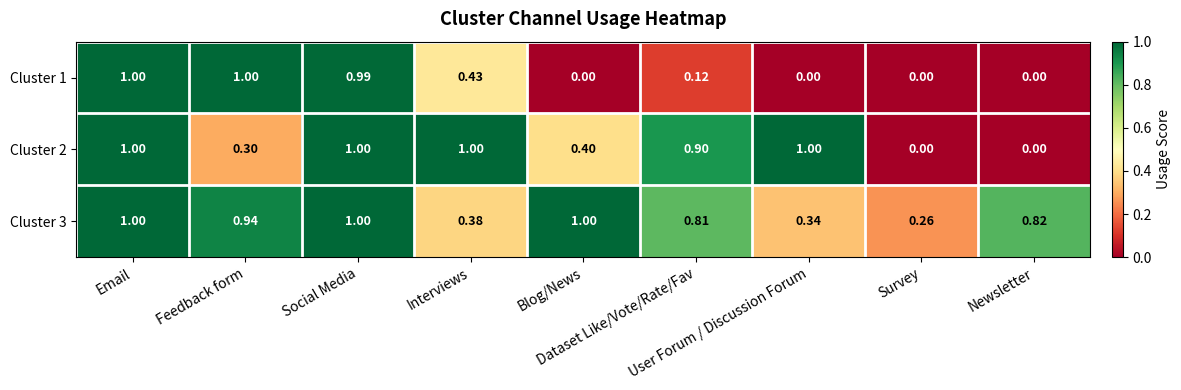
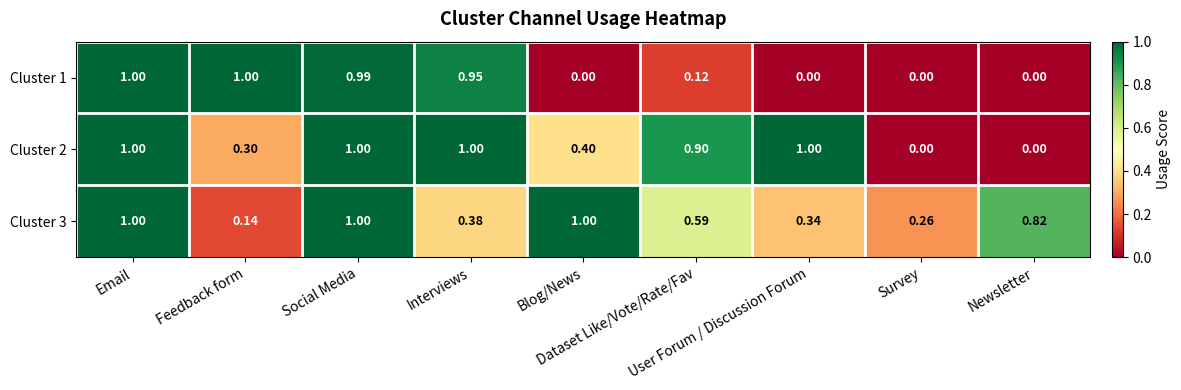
  {
    "Cluster 1": {
      "Email": 1.00,
      "Feedback form": 1.00,
      "Social Media": 0.99,
-     "Interviews": 0.43,
+     "Interviews": 0.95,
      "Blog/News": 0.00,
      "Dataset Like/Vote/Rate/Fav": 0.12,
      "User Forum / Discussion Forum": 0.00,
      "Survey": 0.00,
      "Newsletter": 0.00
    },
    "Cluster 2": {
      "Email": 1.00,
      "Feedback form": 0.30,
      "Social Media": 1.00,
      "Interviews": 1.00,
      "Blog/News": 0.40,
      "Dataset Like/Vote/Rate/Fav": 0.90,
      "User Forum / Discussion Forum": 1.00,
      "Survey": 0.00,
      "Newsletter": 0.00
    },
    "Cluster 3": {
      "Email": 1.00,
-     "Feedback form": 0.94,
+     "Feedback form": 0.14,
      "Social Media": 1.00,
      "Interviews": 0.38,
      "Blog/News": 1.00,
-     "Dataset Like/Vote/Rate/Fav": 0.81,
+     "Dataset Like/Vote/Rate/Fav": 0.59,
      "User Forum / Discussion Forum": 0.34,
      "Survey": 0.26,
      "Newsletter": 0.82
    }
  }
